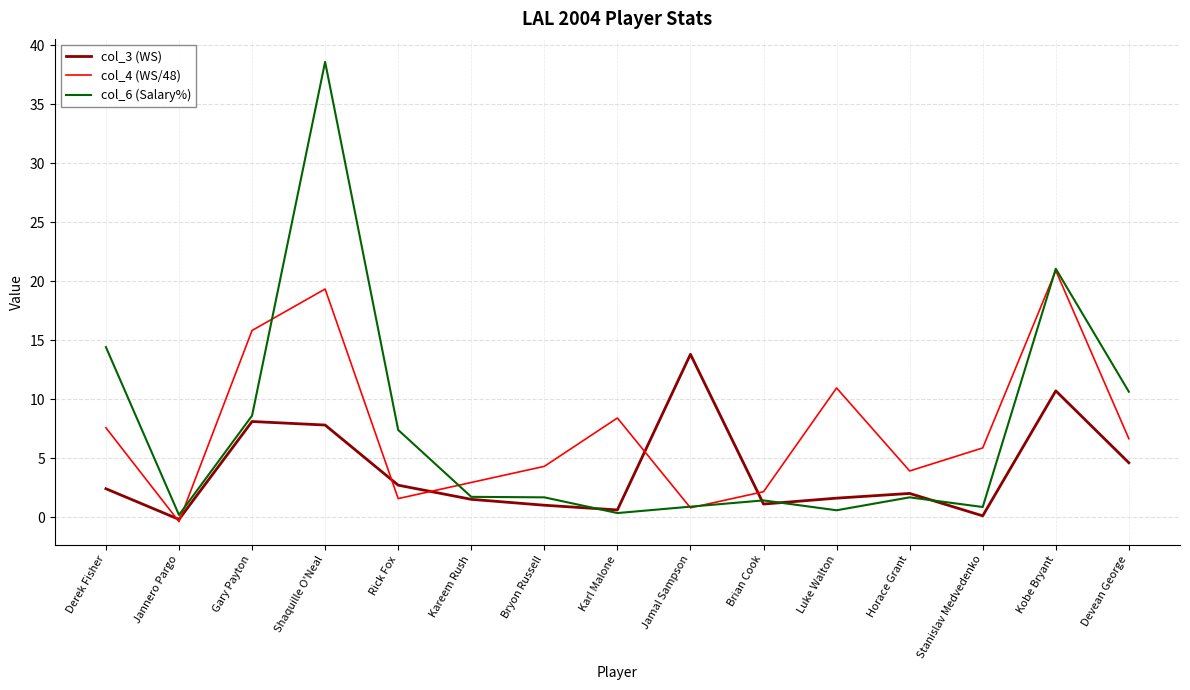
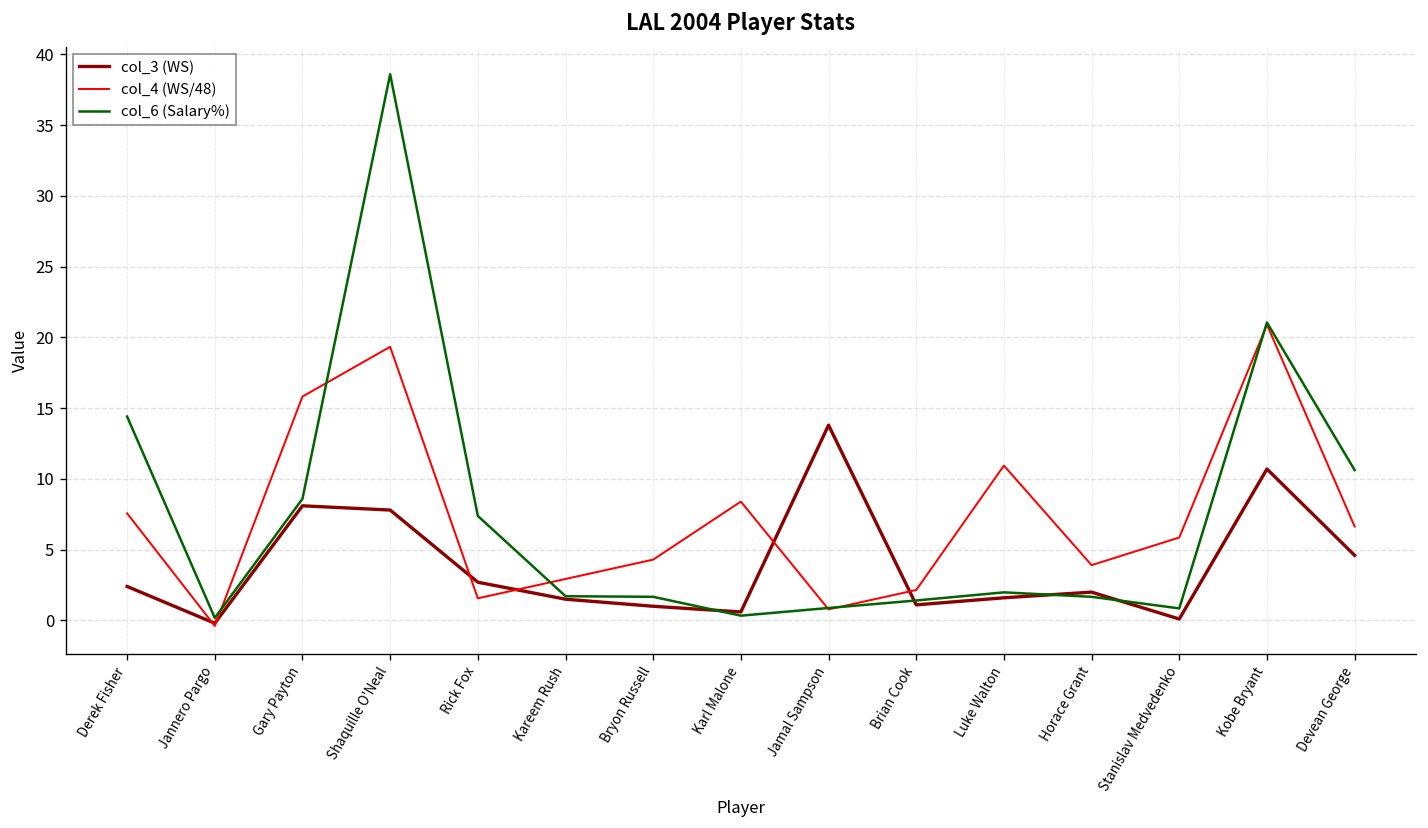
  {
    "col_3 (WS)": {
      "Derek Fisher": 2.4,
      "Gary Payton": 8.1,
      "Shaquille O'Neal": 7.8,
      "Rick Fox": 2.7,
      "Bryon Russell": 1.0,
      "Karl Malone": 0.6,
      "Jamal Sampson": 13.8,
      "Brian Cook": 1.1,
      "Luke Walton": 1.6,
      "Horace Grant": 2.0,
      "Stanislav Medvedenko": 0.1,
      "Kobe Bryant": 10.7,
      "Devean George": 4.6
    },
    "col_4 (WS/48)": {
      "Derek Fisher": 7.6,
      "Gary Payton": 15.8,
      "Shaquille O'Neal": 19.3,
      "Rick Fox": 1.6,
      "Kareem Rush": 2.9,
      "Bryon Russell": 4.3,
      "Karl Malone": 8.4,
      "Brian Cook": 2.1,
      "Luke Walton": 10.9,
      "Horace Grant": 3.9,
      "Stanislav Medvedenko": 5.9,
      "Devean George": 6.6
    },
    "col_6 (Salary%)": {
      "Derek Fisher": 14.4,
      "Jannero Pargo": 0.2,
      "Gary Payton": 8.6,
      "Shaquille O'Neal": 38.6,
      "Rick Fox": 7.4,
      "Bryon Russell": 1.7,
      "Karl Malone": 0.3,
      "Brian Cook": 1.4,
-     "Luke Walton": 0.6,
+     "Luke Walton": 2.0,
      "Horace Grant": 1.7,
      "Stanislav Medvedenko": 0.8,
      "Devean George": 10.6
    }
  }
